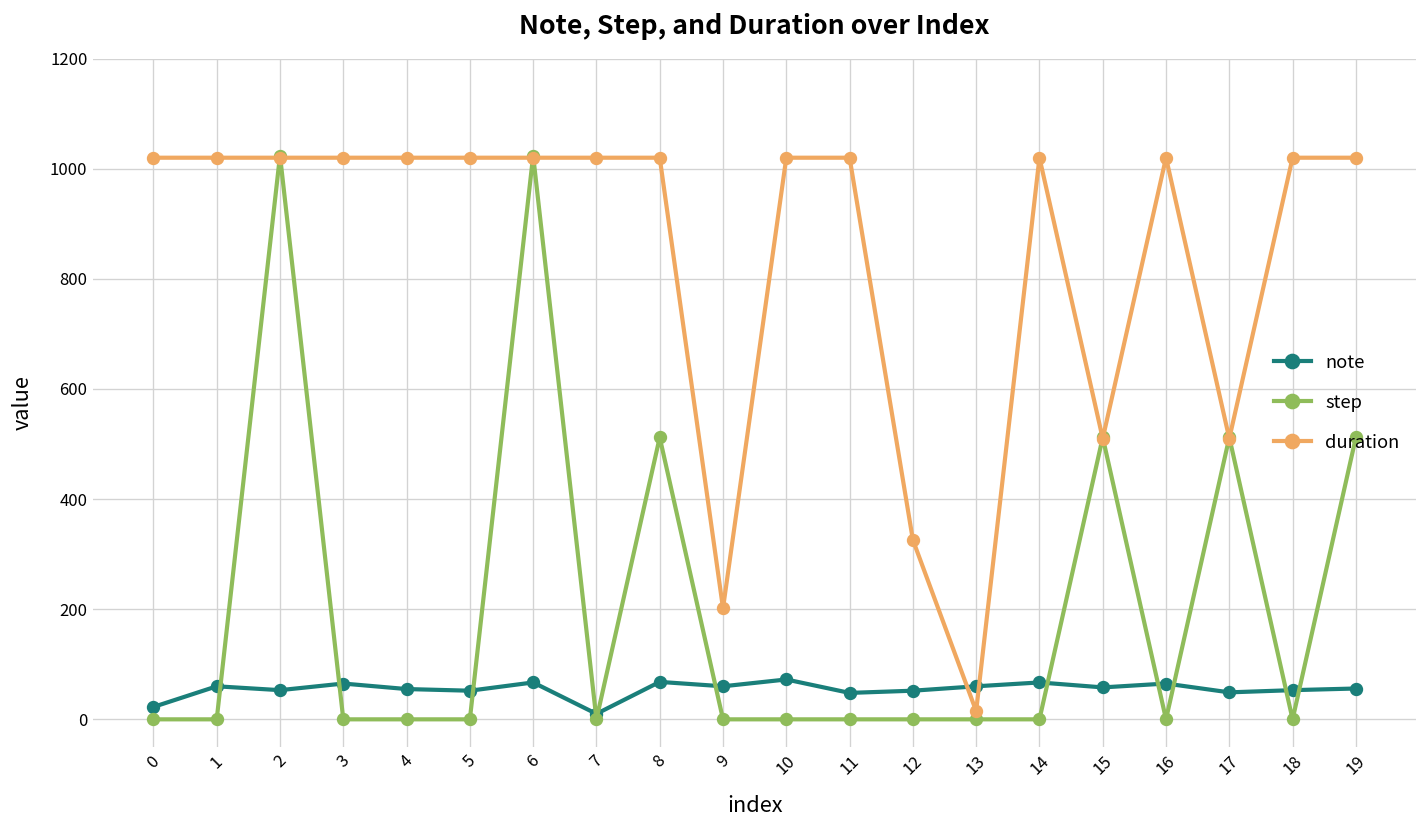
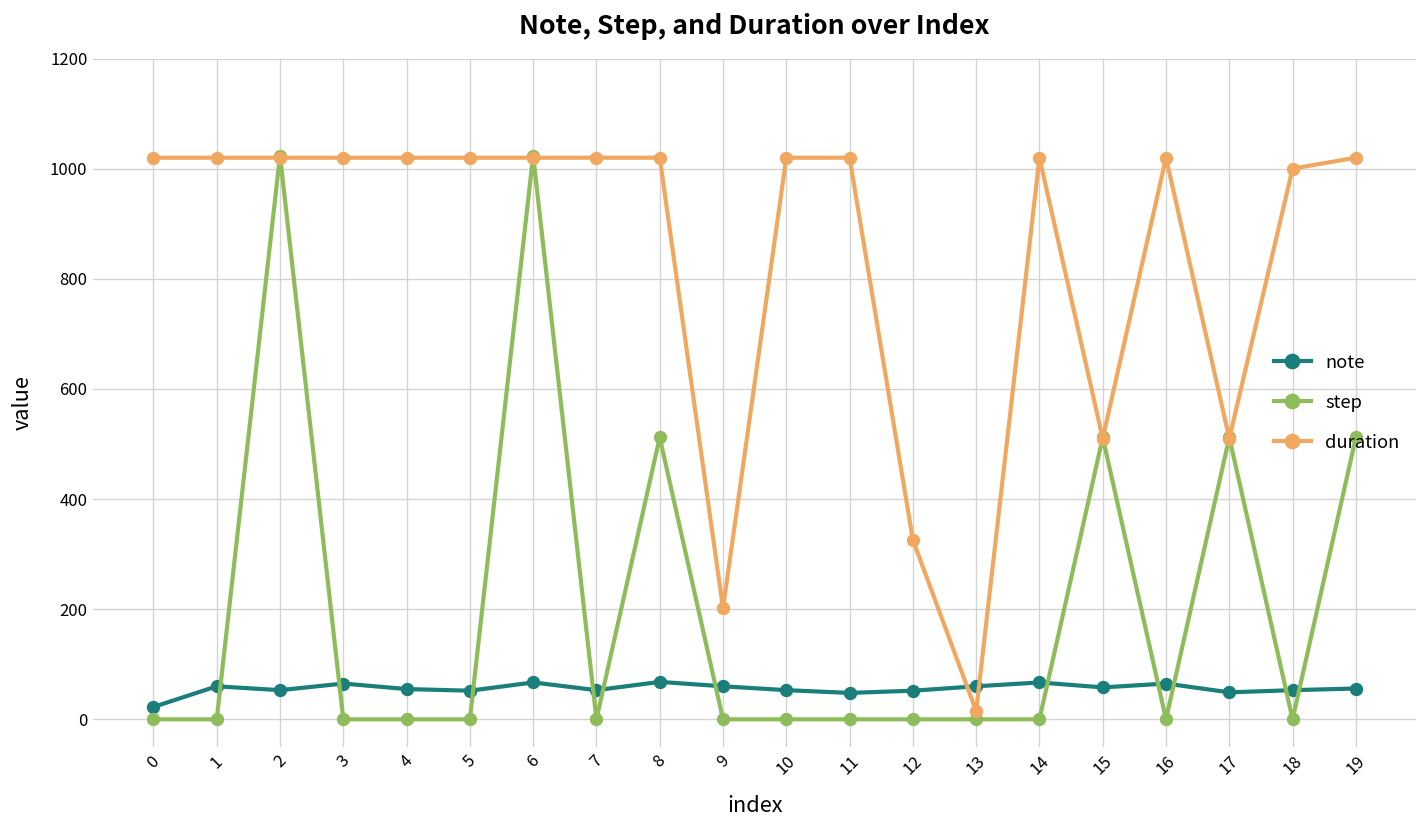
  {
    "note": {
      "0": 20,
      "1": 60,
      "2": 50,
      "3": 70,
      "4": 60,
      "5": 50,
      "6": 70,
-     "7": 10,
+     "7": 50,
      "8": 70,
      "9": 60,
-     "10": 70,
+     "10": 50,
      "11": 50,
      "12": 50,
      "13": 60,
      "14": 70,
      "15": 60,
      "16": 70,
      "17": 50,
      "18": 50,
      "19": 60
    },
    "step": {
      "0": 0,
      "1": 0,
      "3": 0,
      "4": 0,
      "5": 0,
      "7": 0,
      "8": 510,
      "9": 0,
      "10": 0,
      "11": 0,
      "12": 0,
      "13": 0,
      "14": 0,
      "16": 0,
      "18": 0,
      "19": 510
    },
    "duration": {
      "0": 1020,
      "1": 1020,
      "3": 1020,
      "4": 1020,
      "5": 1020,
      "7": 1020,
      "8": 1020,
      "9": 200,
      "10": 1020,
      "11": 1020,
      "12": 330,
      "13": 20,
      "14": 1020,
      "16": 1020,
-     "18": 1020,
+     "18": 1000,
      "19": 1020
    }
  }
